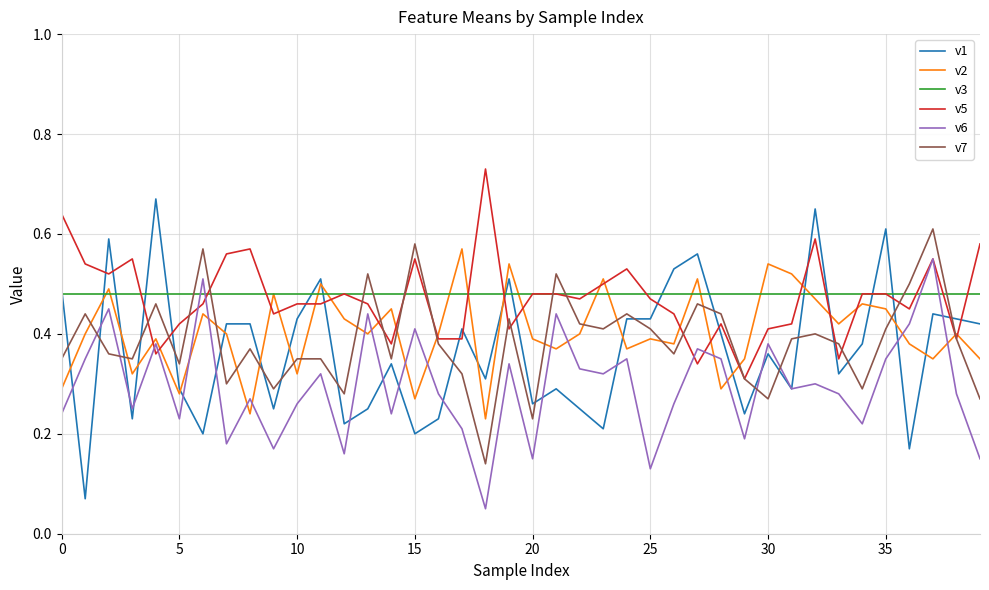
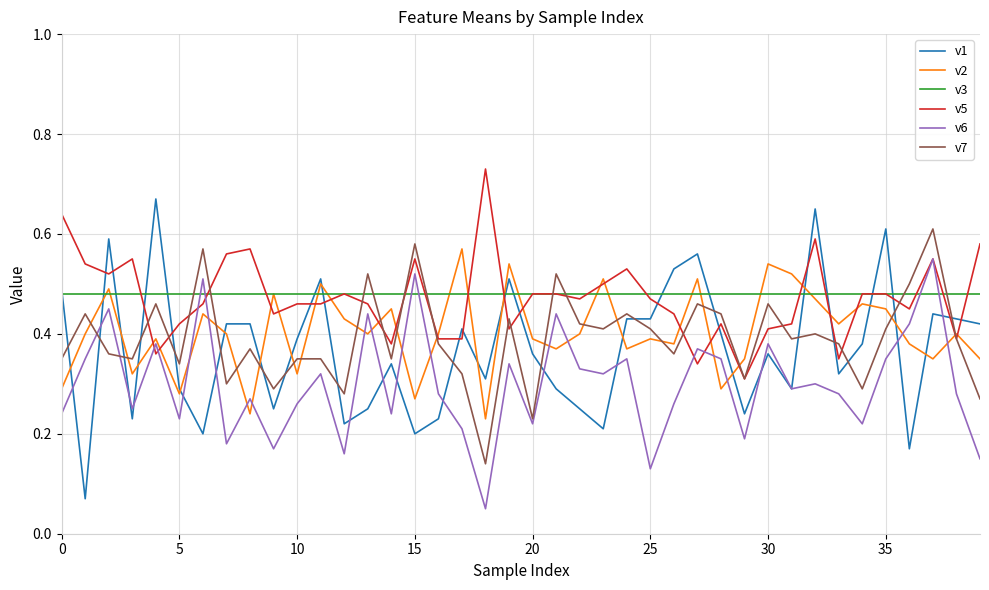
  {
    "v1": {
      "0": 0.49,
      "5": 0.29,
-     "10": 0.43,
+     "10": 0.39,
      "15": 0.20,
-     "20": 0.26,
+     "20": 0.36,
      "25": 0.43,
      "30": 0.36,
      "35": 0.61
    },
    "v2": {
      "0": 0.29,
      "5": 0.28,
      "10": 0.32,
      "15": 0.27,
      "20": 0.39,
      "25": 0.39,
      "30": 0.54,
      "35": 0.45
    },
    "v3": {
      "0": 0.48,
      "5": 0.48,
      "10": 0.48,
      "15": 0.48,
      "25": 0.48,
      "30": 0.48
    },
    "v5": {
      "0": 0.64,
      "5": 0.42,
      "10": 0.46,
      "15": 0.55,
      "25": 0.47,
      "30": 0.41
    },
    "v6": {
      "0": 0.24,
      "5": 0.23,
      "10": 0.26,
-     "15": 0.41,
-     "20": 0.15,
+     "15": 0.52,
+     "20": 0.22,
      "25": 0.13,
      "30": 0.38,
      "35": 0.35
    },
    "v7": {
      "0": 0.35,
      "5": 0.34,
      "10": 0.35,
      "15": 0.58,
      "20": 0.23,
      "25": 0.41,
-     "30": 0.27,
+     "30": 0.46,
      "35": 0.41
    }
  }
